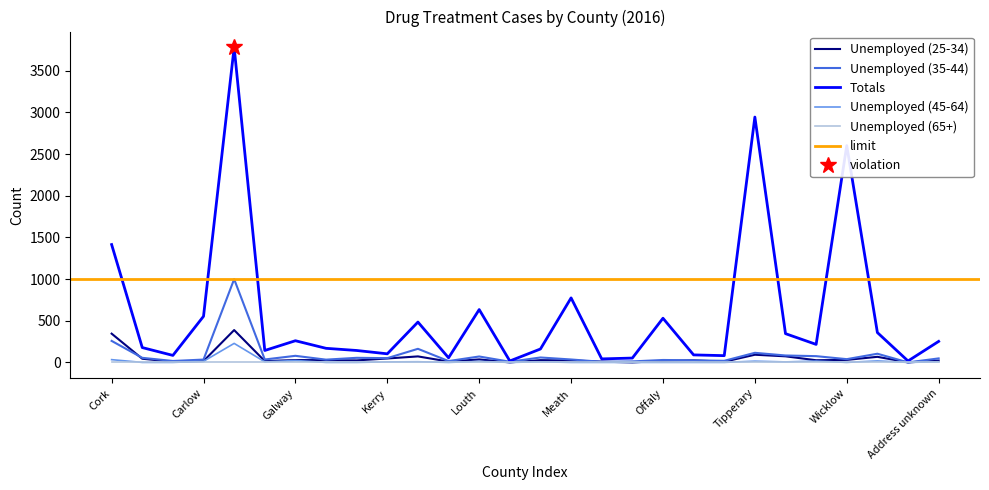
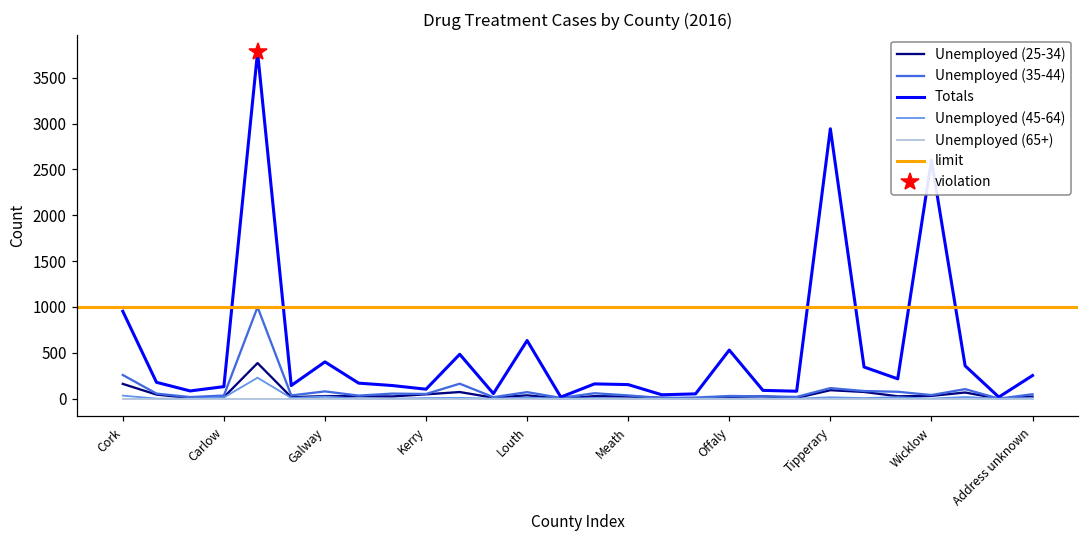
  {
    "Unemployed (25-34)": {
-     "Cork": 300
+     "Cork": 200
    },
    "Totals": {
-     "Cork": 1400,
-     "Carlow": 600,
-     "Galway": 300,
+     "Cork": 1000,
+     "Carlow": 100,
+     "Galway": 400,
      "Kerry": 100,
      "Louth": 600,
-     "Meath": 800,
+     "Meath": 200,
      "Offaly": 500,
      "Tipperary": 2900,
      "Address unknown": 300
    },
    "Unemployed (65+)": {
      "Cork": 0
    }
  }
